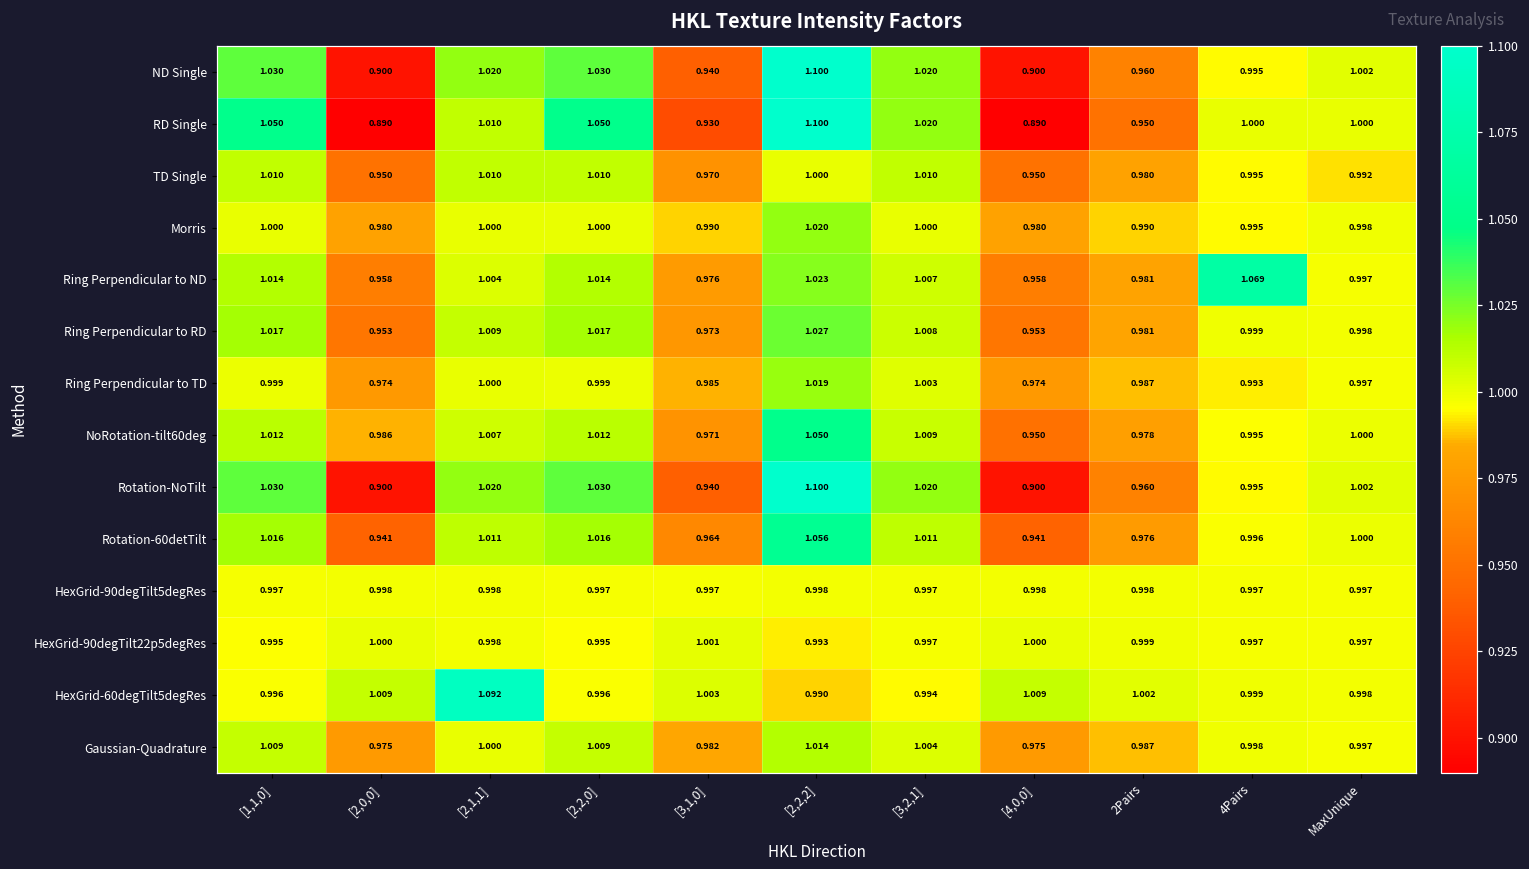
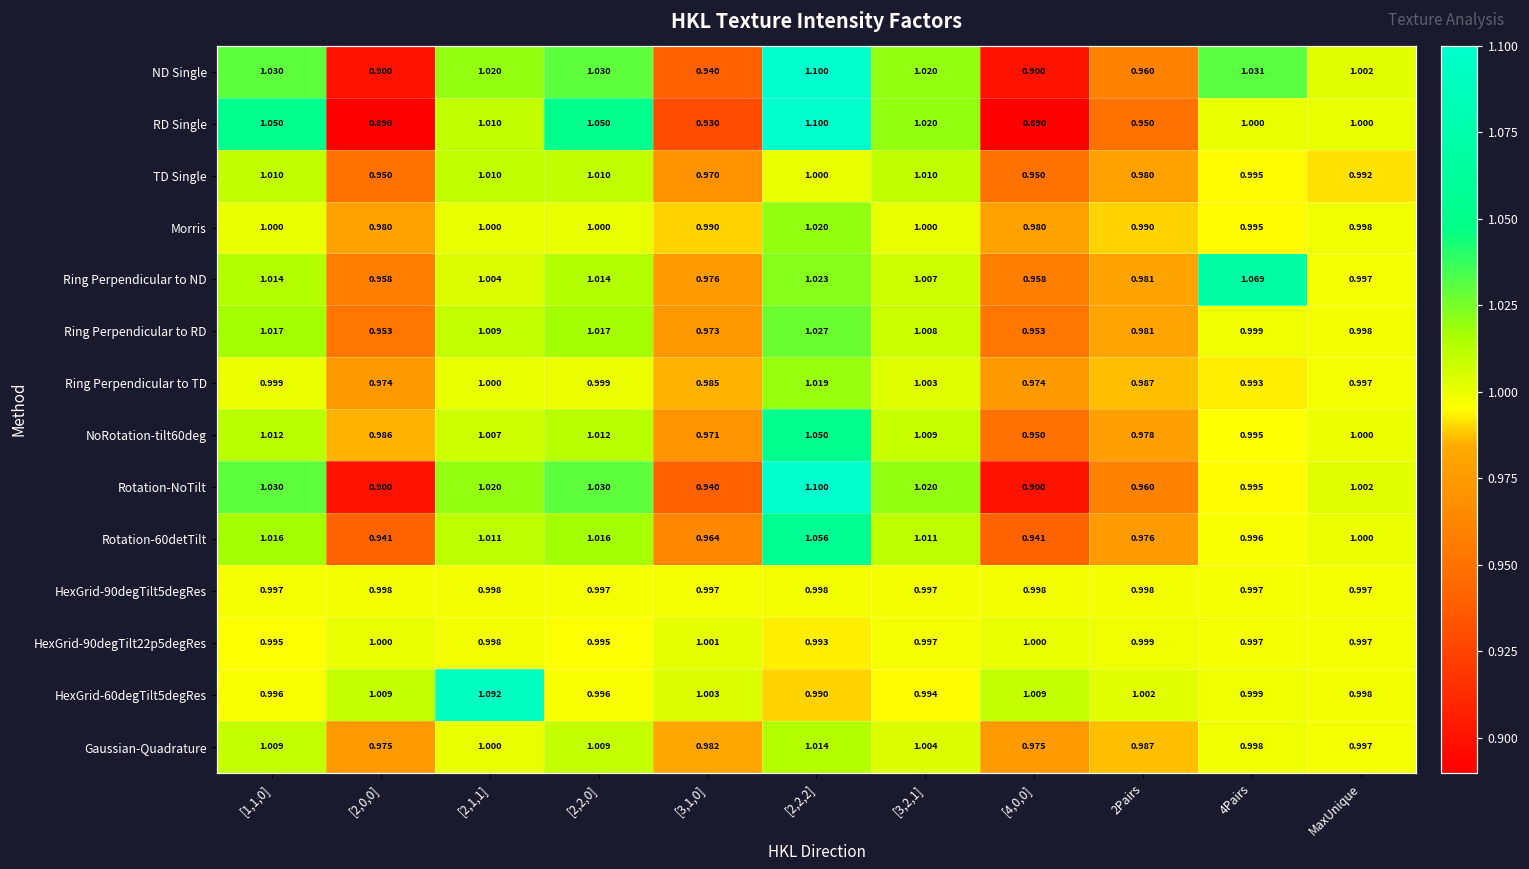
  {
    "ND Single": {
      "[1,1,0]": 1.030,
      "[2,0,0]": 0.900,
      "[2,1,1]": 1.020,
      "[2,2,0]": 1.030,
      "[3,1,0]": 0.940,
      "[2,2,2]": 1.100,
      "[3,2,1]": 1.020,
      "[4,0,0]": 0.900,
      "2Pairs": 0.960,
-     "4Pairs": 0.995,
+     "4Pairs": 1.031,
      "MaxUnique": 1.002
    },
    "RD Single": {
      "[1,1,0]": 1.050,
      "[2,0,0]": 0.890,
      "[2,1,1]": 1.010,
      "[2,2,0]": 1.050,
      "[3,1,0]": 0.930,
      "[2,2,2]": 1.100,
      "[3,2,1]": 1.020,
      "[4,0,0]": 0.890,
      "2Pairs": 0.950,
      "4Pairs": 1.000,
      "MaxUnique": 1.000
    },
    "TD Single": {
      "[1,1,0]": 1.010,
      "[2,0,0]": 0.950,
      "[2,1,1]": 1.010,
      "[2,2,0]": 1.010,
      "[3,1,0]": 0.970,
      "[2,2,2]": 1.000,
      "[3,2,1]": 1.010,
      "[4,0,0]": 0.950,
      "2Pairs": 0.980,
      "4Pairs": 0.995,
      "MaxUnique": 0.992
    },
    "Morris": {
      "[1,1,0]": 1.000,
      "[2,0,0]": 0.980,
      "[2,1,1]": 1.000,
      "[2,2,0]": 1.000,
      "[3,1,0]": 0.990,
      "[2,2,2]": 1.020,
      "[3,2,1]": 1.000,
      "[4,0,0]": 0.980,
      "2Pairs": 0.990,
      "4Pairs": 0.995,
      "MaxUnique": 0.998
    },
    "Ring Perpendicular to ND": {
      "[1,1,0]": 1.014,
      "[2,0,0]": 0.958,
      "[2,1,1]": 1.004,
      "[2,2,0]": 1.014,
      "[3,1,0]": 0.976,
      "[2,2,2]": 1.023,
      "[3,2,1]": 1.007,
      "[4,0,0]": 0.958,
      "2Pairs": 0.981,
      "4Pairs": 1.069,
      "MaxUnique": 0.997
    },
    "Ring Perpendicular to RD": {
      "[1,1,0]": 1.017,
      "[2,0,0]": 0.953,
      "[2,1,1]": 1.009,
      "[2,2,0]": 1.017,
      "[3,1,0]": 0.973,
      "[2,2,2]": 1.027,
      "[3,2,1]": 1.008,
      "[4,0,0]": 0.953,
      "2Pairs": 0.981,
      "4Pairs": 0.999,
      "MaxUnique": 0.998
    },
    "Ring Perpendicular to TD": {
      "[1,1,0]": 0.999,
      "[2,0,0]": 0.974,
      "[2,1,1]": 1.000,
      "[2,2,0]": 0.999,
      "[3,1,0]": 0.985,
      "[2,2,2]": 1.019,
      "[3,2,1]": 1.003,
      "[4,0,0]": 0.974,
      "2Pairs": 0.987,
      "4Pairs": 0.993,
      "MaxUnique": 0.997
    },
    "NoRotation-tilt60deg": {
      "[1,1,0]": 1.012,
      "[2,0,0]": 0.986,
      "[2,1,1]": 1.007,
      "[2,2,0]": 1.012,
      "[3,1,0]": 0.971,
      "[2,2,2]": 1.050,
      "[3,2,1]": 1.009,
      "[4,0,0]": 0.950,
      "2Pairs": 0.978,
      "4Pairs": 0.995,
      "MaxUnique": 1.000
    },
    "Rotation-NoTilt": {
      "[1,1,0]": 1.030,
      "[2,0,0]": 0.900,
      "[2,1,1]": 1.020,
      "[2,2,0]": 1.030,
      "[3,1,0]": 0.940,
      "[2,2,2]": 1.100,
      "[3,2,1]": 1.020,
      "[4,0,0]": 0.900,
      "2Pairs": 0.960,
      "4Pairs": 0.995,
      "MaxUnique": 1.002
    },
    "Rotation-60detTilt": {
      "[1,1,0]": 1.016,
      "[2,0,0]": 0.941,
      "[2,1,1]": 1.011,
      "[2,2,0]": 1.016,
      "[3,1,0]": 0.964,
      "[2,2,2]": 1.056,
      "[3,2,1]": 1.011,
      "[4,0,0]": 0.941,
      "2Pairs": 0.976,
      "4Pairs": 0.996,
      "MaxUnique": 1.000
    },
    "HexGrid-90degTilt5degRes": {
      "[1,1,0]": 0.997,
      "[2,0,0]": 0.998,
      "[2,1,1]": 0.998,
      "[2,2,0]": 0.997,
      "[3,1,0]": 0.997,
      "[2,2,2]": 0.998,
      "[3,2,1]": 0.997,
      "[4,0,0]": 0.998,
      "2Pairs": 0.998,
      "4Pairs": 0.997,
      "MaxUnique": 0.997
    },
    "HexGrid-90degTilt22p5degRes": {
      "[1,1,0]": 0.995,
      "[2,0,0]": 1.000,
      "[2,1,1]": 0.998,
      "[2,2,0]": 0.995,
      "[3,1,0]": 1.001,
      "[2,2,2]": 0.993,
      "[3,2,1]": 0.997,
      "[4,0,0]": 1.000,
      "2Pairs": 0.999,
      "4Pairs": 0.997,
      "MaxUnique": 0.997
    },
    "HexGrid-60degTilt5degRes": {
      "[1,1,0]": 0.996,
      "[2,0,0]": 1.009,
      "[2,1,1]": 1.092,
      "[2,2,0]": 0.996,
      "[3,1,0]": 1.003,
      "[2,2,2]": 0.990,
      "[3,2,1]": 0.994,
      "[4,0,0]": 1.009,
      "2Pairs": 1.002,
      "4Pairs": 0.999,
      "MaxUnique": 0.998
    },
    "Gaussian-Quadrature": {
      "[1,1,0]": 1.009,
      "[2,0,0]": 0.975,
      "[2,1,1]": 1.000,
      "[2,2,0]": 1.009,
      "[3,1,0]": 0.982,
      "[2,2,2]": 1.014,
      "[3,2,1]": 1.004,
      "[4,0,0]": 0.975,
      "2Pairs": 0.987,
      "4Pairs": 0.998,
      "MaxUnique": 0.997
    }
  }
